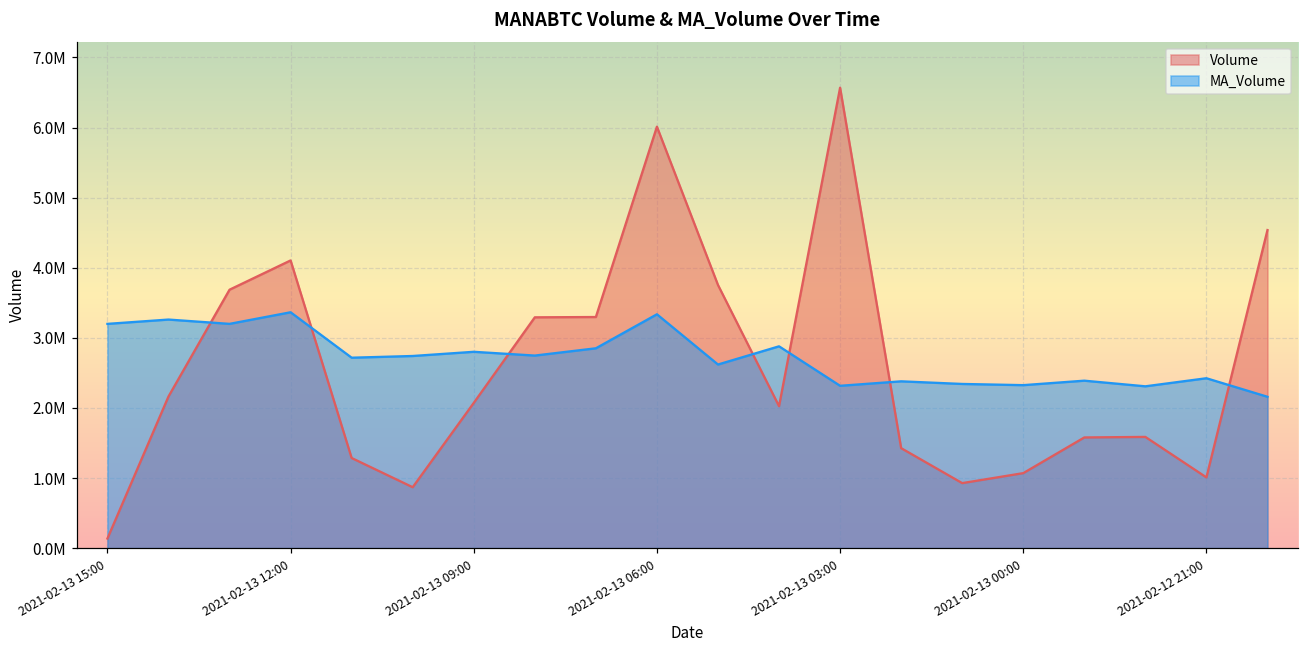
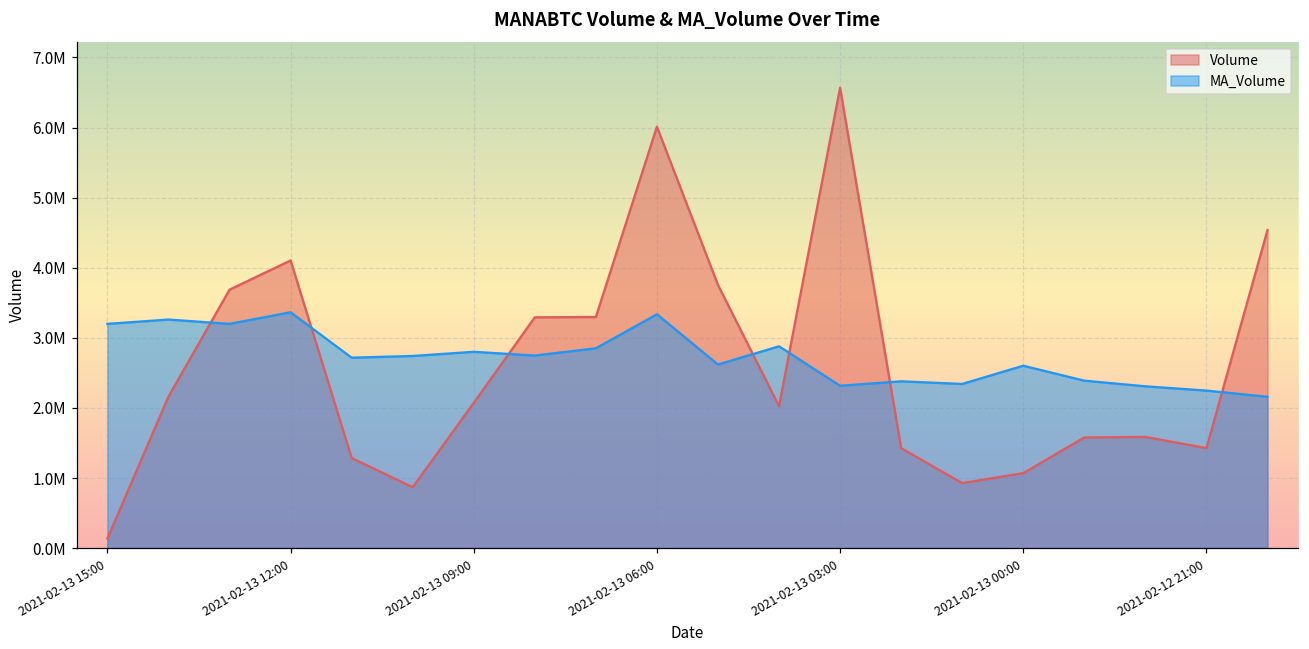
  {
    "Volume": {
      "2021-02-13 15:00": 100000,
      "2021-02-13 12:00": 4100000,
      "2021-02-13 09:00": 2100000,
      "2021-02-13 06:00": 6000000,
      "2021-02-13 03:00": 6600000,
      "2021-02-13 00:00": 1100000,
-     "2021-02-12 21:00": 1000000
+     "2021-02-12 21:00": 1400000
    },
    "MA_Volume": {
      "2021-02-13 15:00": 3200000,
      "2021-02-13 12:00": 3400000,
      "2021-02-13 09:00": 2800000,
      "2021-02-13 06:00": 3300000,
      "2021-02-13 03:00": 2300000,
-     "2021-02-13 00:00": 2300000,
-     "2021-02-12 21:00": 2400000
+     "2021-02-13 00:00": 2600000,
+     "2021-02-12 21:00": 2200000
    }
  }
